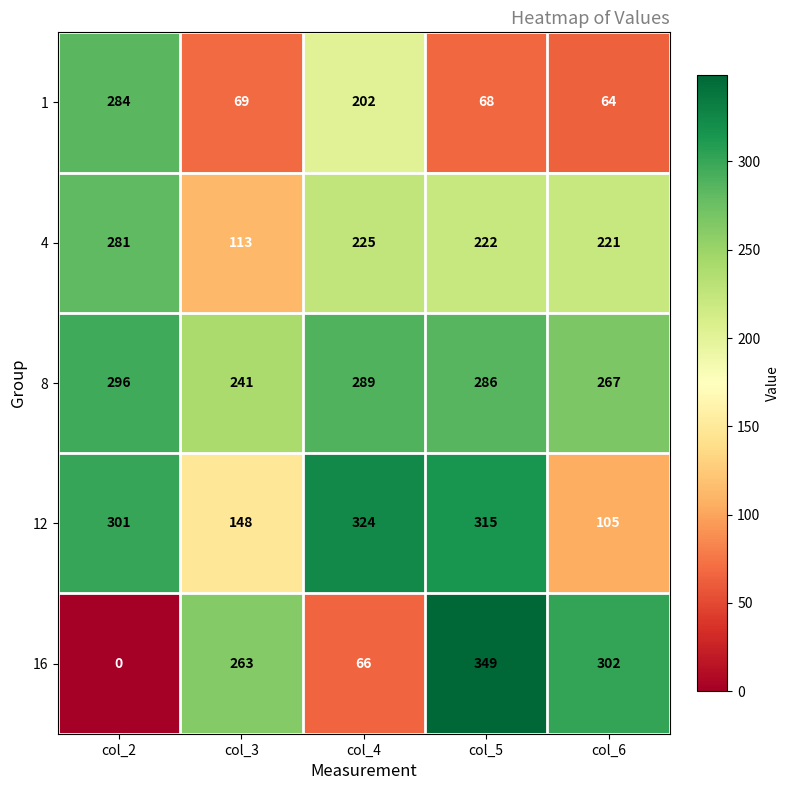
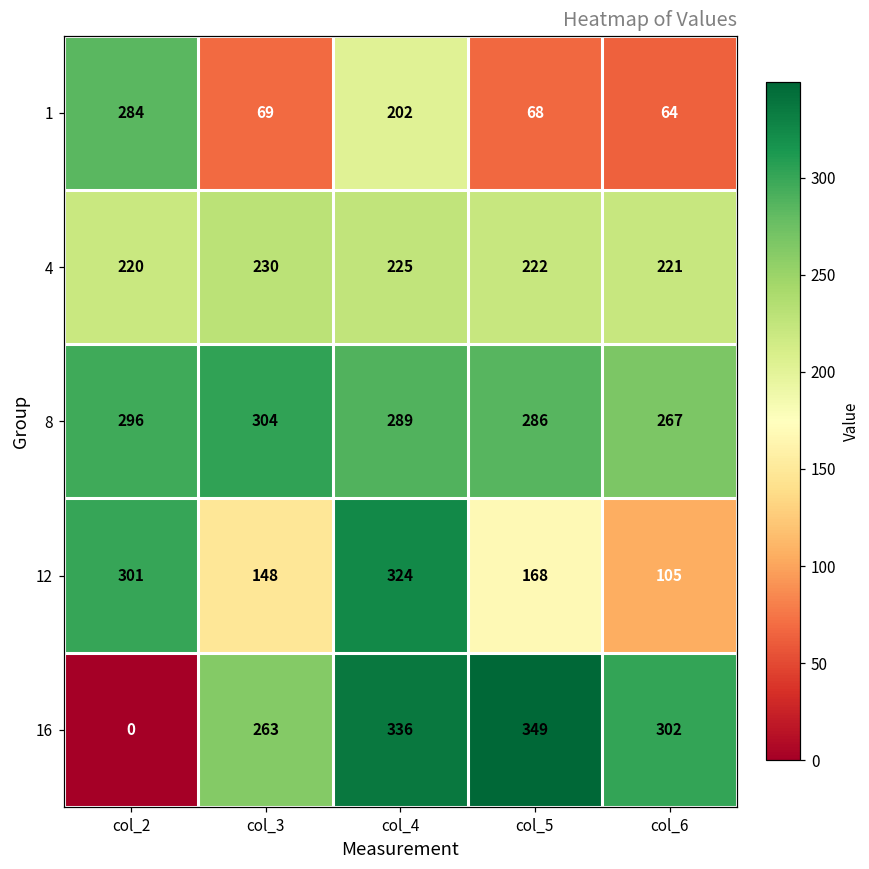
  {
    "1": {
      "col_2": 284,
      "col_3": 69,
      "col_4": 202,
      "col_5": 68,
      "col_6": 64
    },
    "4": {
-     "col_2": 281,
-     "col_3": 113,
+     "col_2": 220,
+     "col_3": 230,
      "col_4": 225,
      "col_5": 222,
      "col_6": 221
    },
    "8": {
      "col_2": 296,
-     "col_3": 241,
+     "col_3": 304,
      "col_4": 289,
      "col_5": 286,
      "col_6": 267
    },
    "12": {
      "col_2": 301,
      "col_3": 148,
      "col_4": 324,
-     "col_5": 315,
+     "col_5": 168,
      "col_6": 105
    },
    "16": {
      "col_2": 0,
      "col_3": 263,
-     "col_4": 66,
+     "col_4": 336,
      "col_5": 349,
      "col_6": 302
    }
  }
